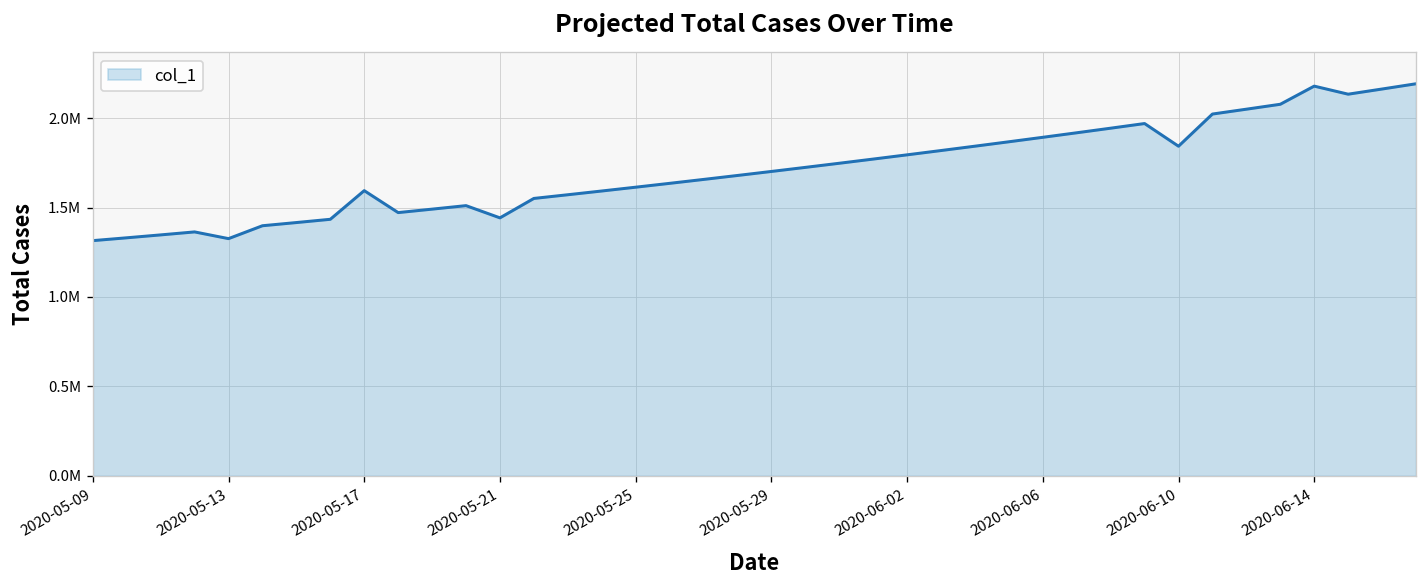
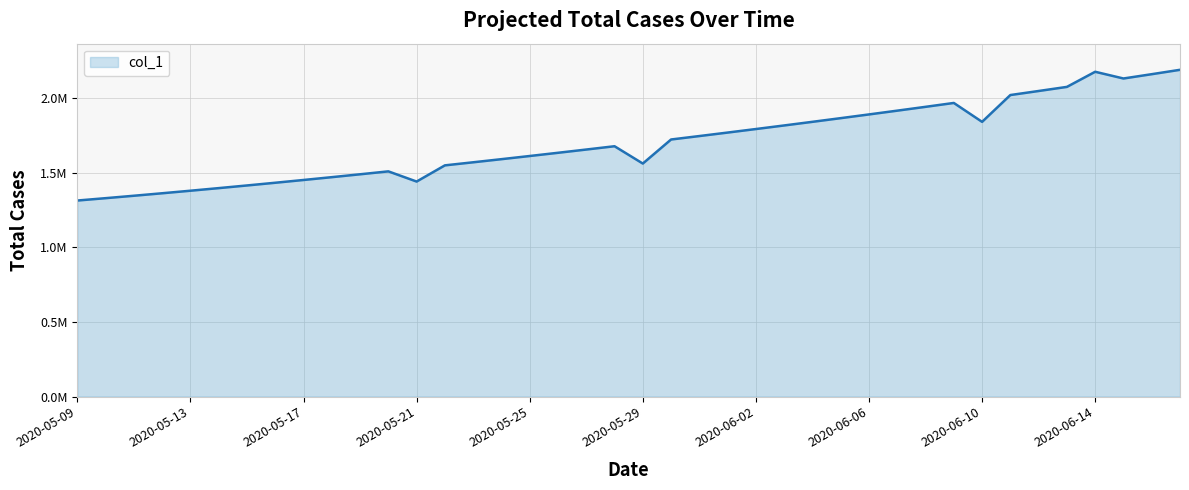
  {
    "2020-05-09": 1320000,
-   "2020-05-13": 1330000,
-   "2020-05-17": 1590000,
+   "2020-05-13": 1380000,
+   "2020-05-17": 1450000,
    "2020-05-21": 1440000,
    "2020-05-25": 1610000,
-   "2020-05-29": 1700000,
+   "2020-05-29": 1560000,
    "2020-06-02": 1790000,
    "2020-06-06": 1890000,
    "2020-06-10": 1840000,
    "2020-06-14": 2180000
  }
